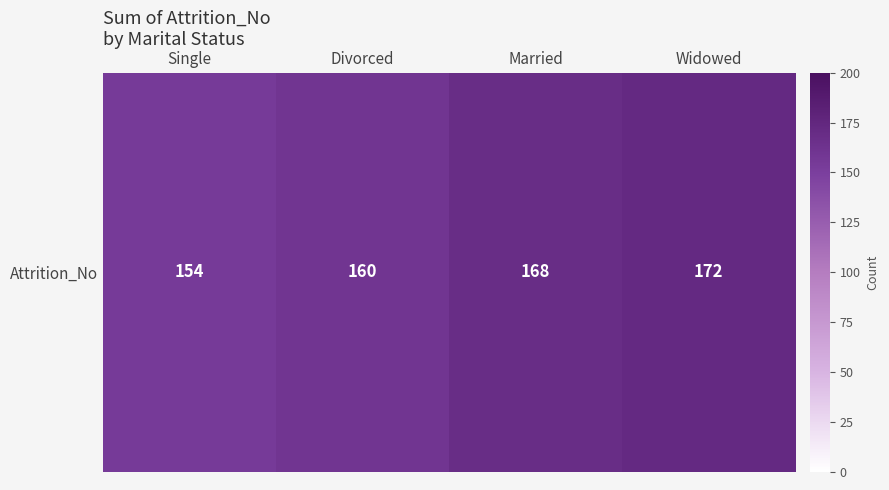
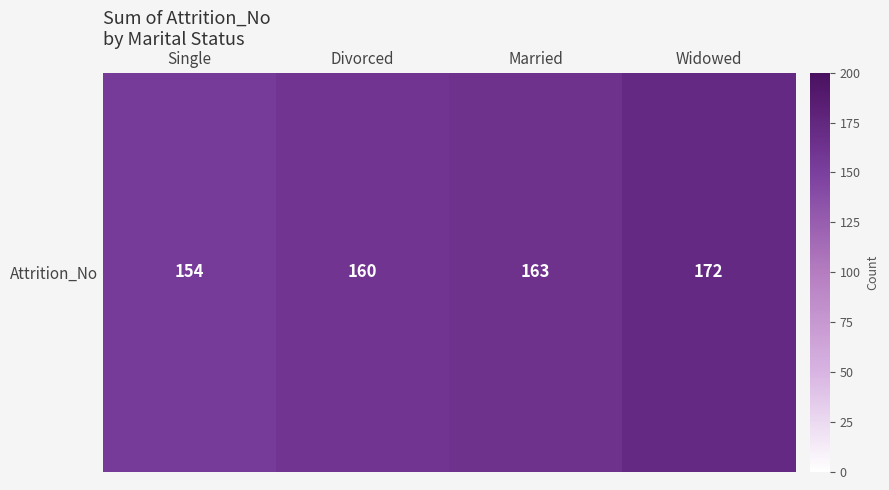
  {
    "Attrition_No": {
      "Single": 154,
      "Divorced": 160,
-     "Married": 168,
+     "Married": 163,
      "Widowed": 172
    }
  }
